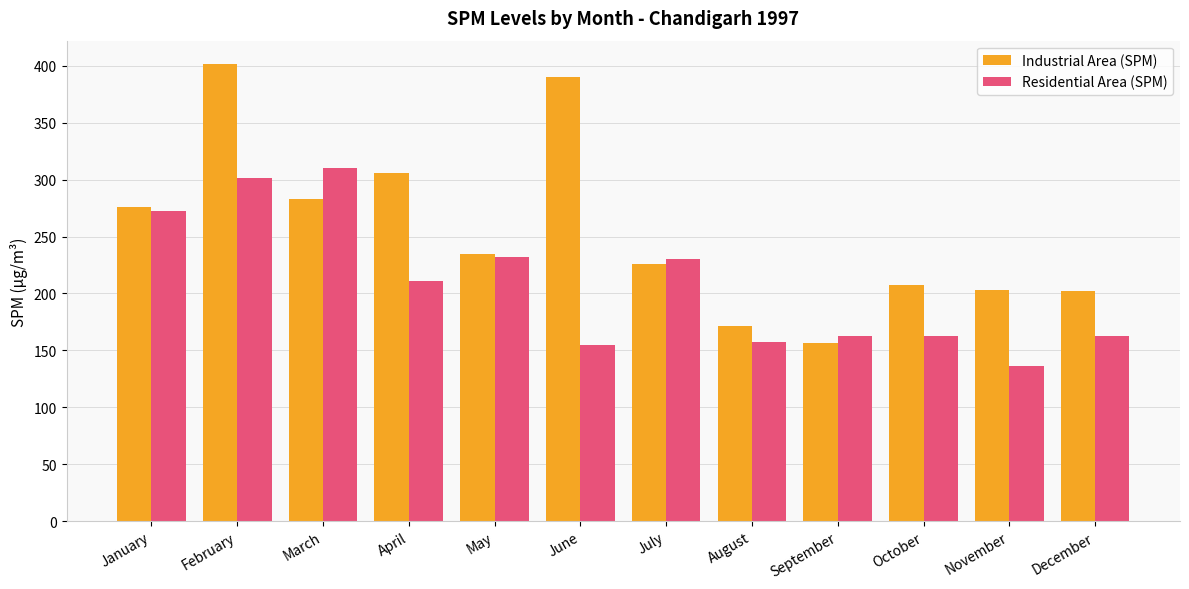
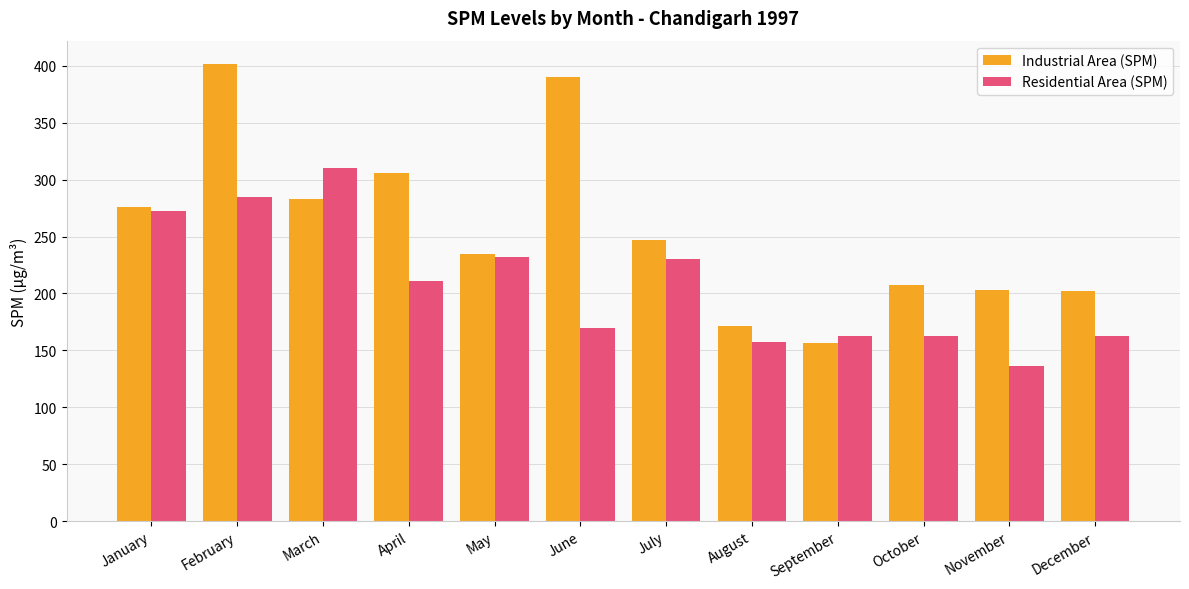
  {
    "Industrial Area (SPM)": {
      "January": 276,
      "February": 402,
      "March": 283,
      "April": 306,
      "May": 235,
      "June": 390,
-     "July": 226,
+     "July": 247,
      "August": 171,
      "September": 156,
      "October": 207,
      "November": 203,
      "December": 202
    },
    "Residential Area (SPM)": {
      "January": 272,
-     "February": 301,
+     "February": 285,
      "March": 310,
      "April": 211,
      "May": 232,
-     "June": 155,
+     "June": 170,
      "July": 230,
      "August": 157,
      "September": 163,
      "October": 163,
      "November": 136,
      "December": 163
    }
  }
